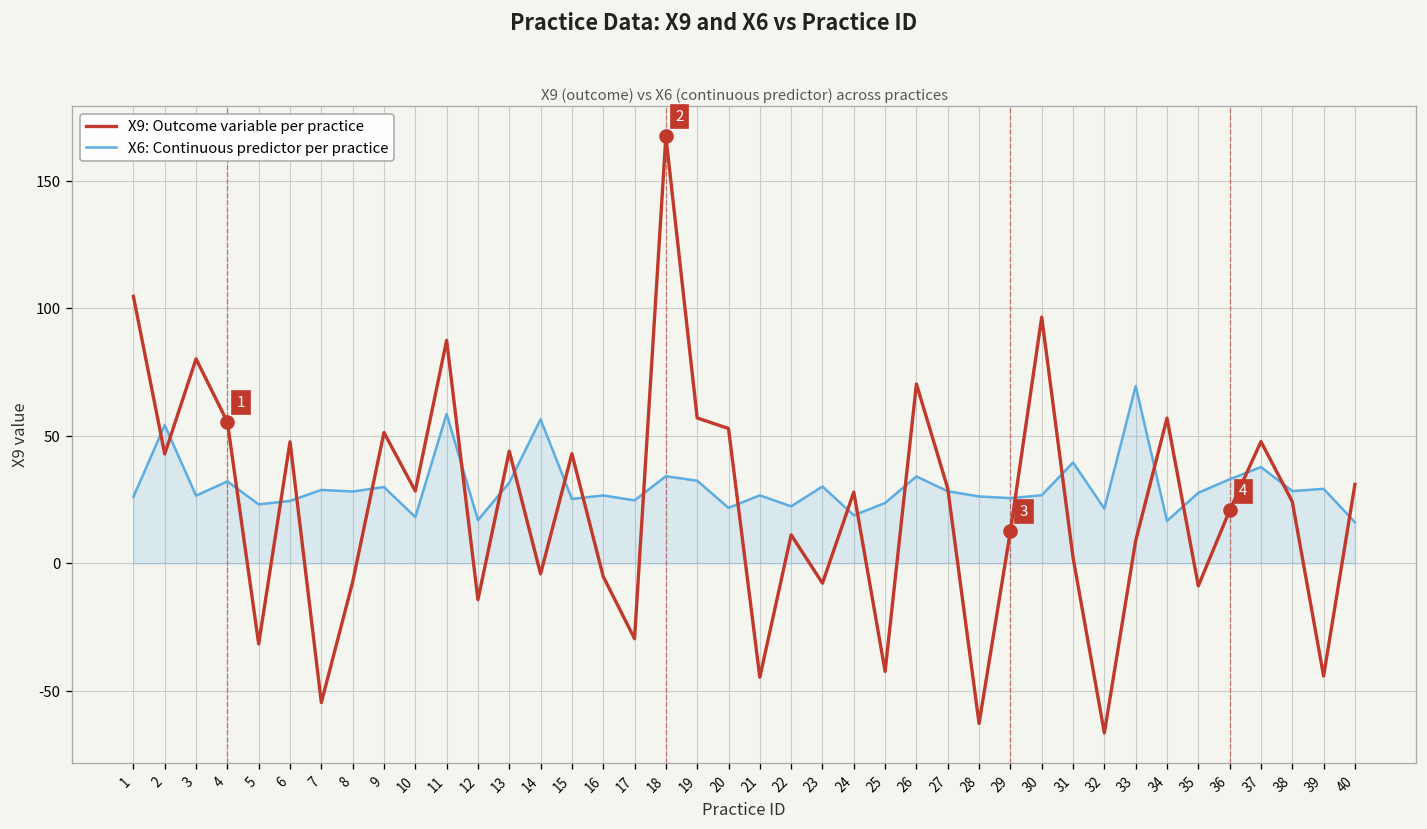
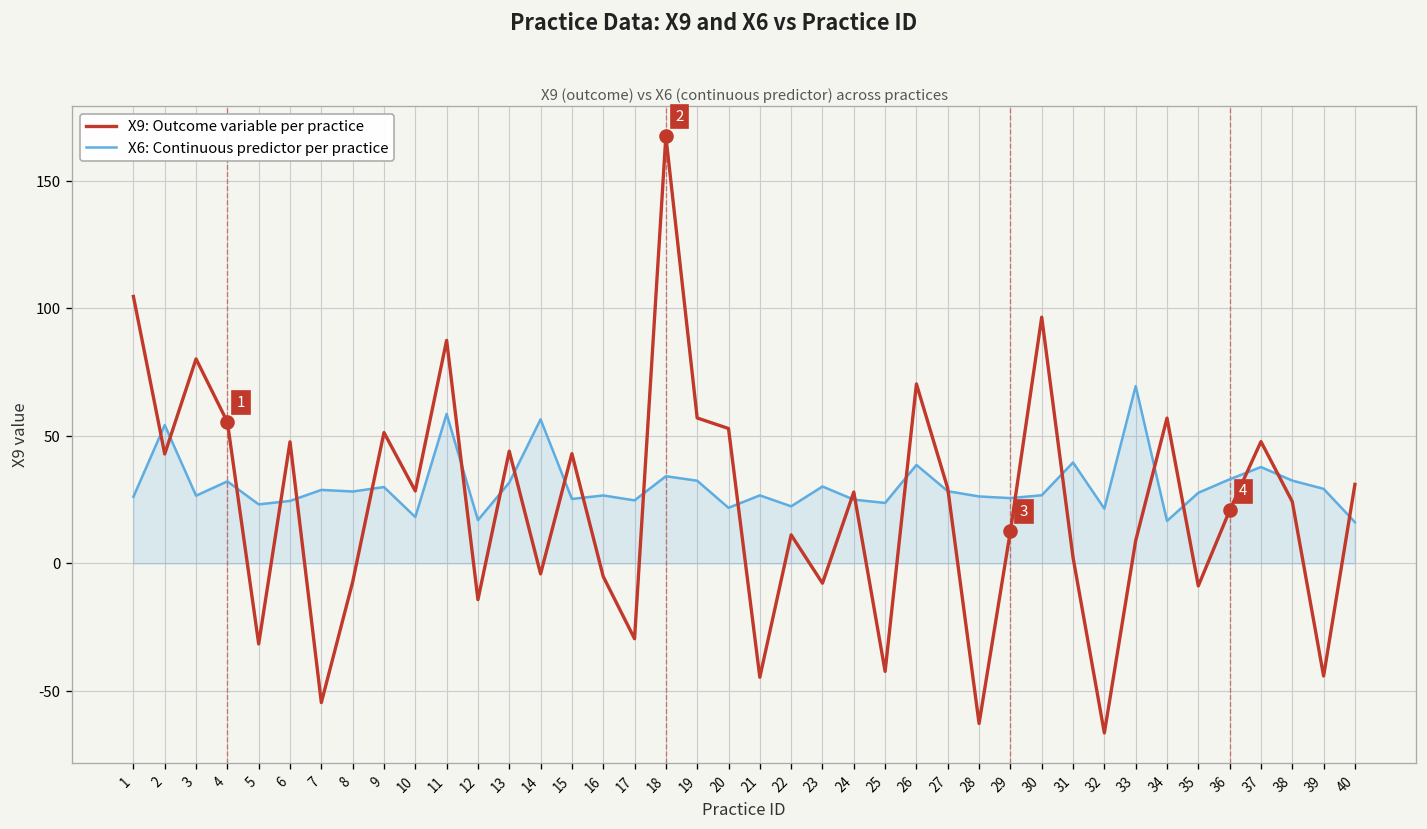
  {
    "X6: Continuous predictor per practice": {
      "1": 26,
      "2": 54,
      "3": 27,
      "4": 32,
      "5": 23,
      "6": 24,
      "7": 29,
      "8": 28,
      "9": 30,
      "10": 18,
      "11": 59,
      "12": 17,
      "13": 32,
      "14": 56,
      "15": 25,
      "16": 27,
      "17": 25,
      "18": 34,
      "19": 32,
      "20": 22,
      "21": 27,
      "22": 22,
      "23": 30,
-     "24": 19,
+     "24": 25,
      "25": 24,
-     "26": 34,
+     "26": 39,
      "28": 26,
      "30": 27,
      "31": 40,
      "32": 21,
      "33": 70,
      "34": 17,
      "35": 28,
      "37": 38,
-     "38": 28,
+     "38": 32,
      "39": 29,
      "40": 16
    }
  }
